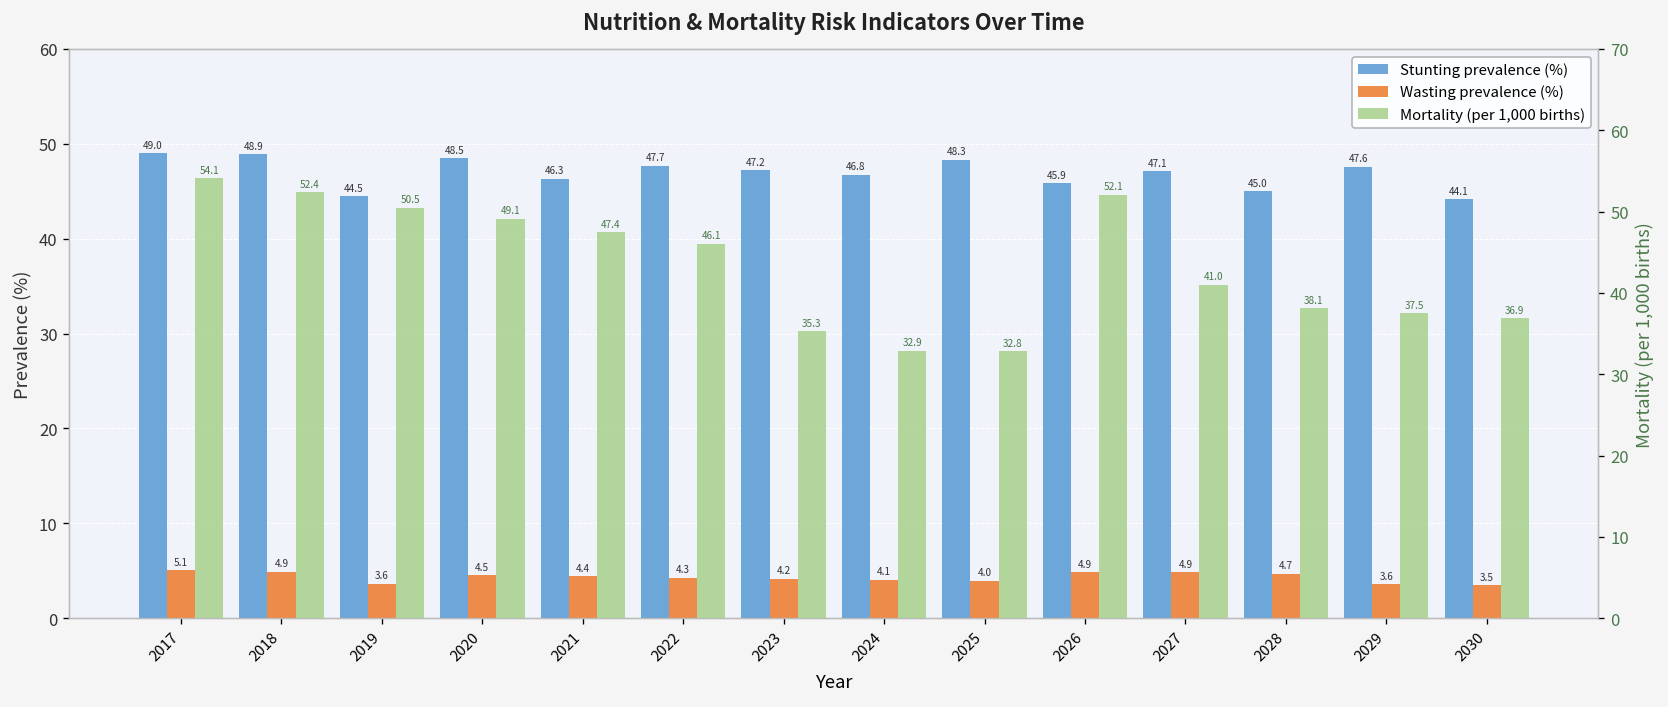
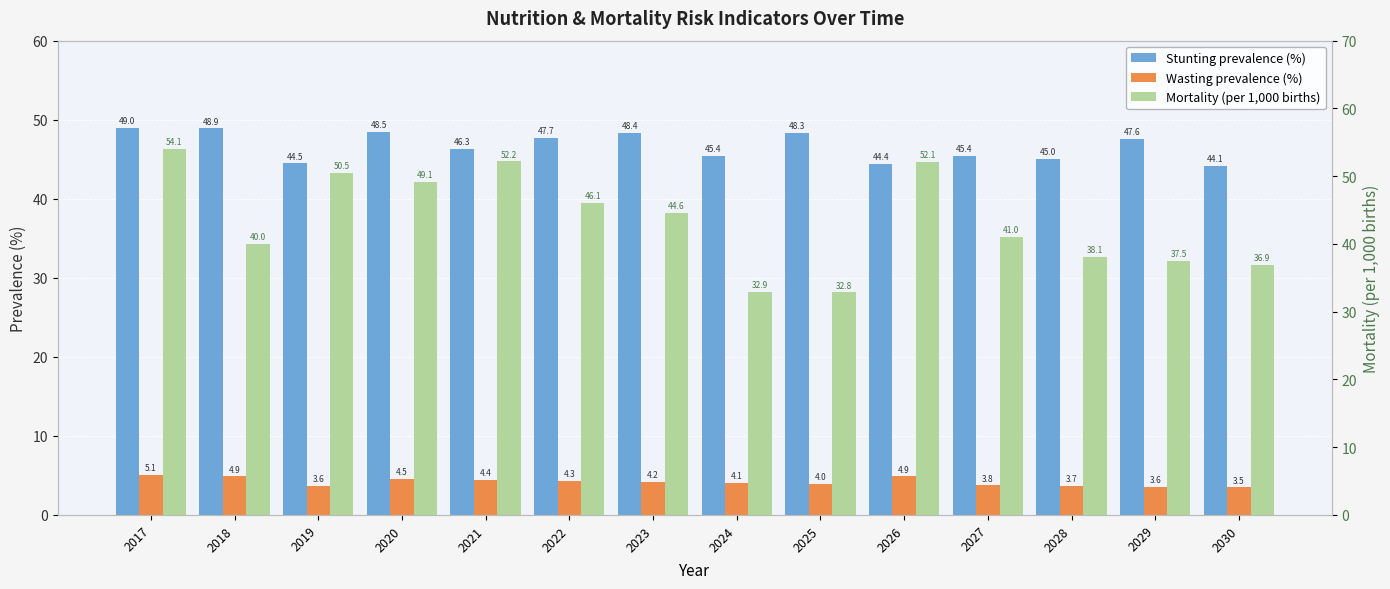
  {
    "Stunting prevalence (%)": {
      "2017": 49.0,
      "2018": 48.9,
      "2019": 44.5,
      "2020": 48.5,
      "2021": 46.3,
      "2022": 47.7,
-     "2023": 47.2,
-     "2024": 46.8,
+     "2023": 48.4,
+     "2024": 45.4,
      "2025": 48.3,
-     "2026": 45.9,
-     "2027": 47.1,
+     "2026": 44.4,
+     "2027": 45.4,
      "2028": 45.0,
      "2029": 47.6,
      "2030": 44.1
    },
    "Wasting prevalence (%)": {
      "2017": 5.1,
      "2018": 4.9,
      "2019": 3.6,
      "2020": 4.5,
      "2021": 4.4,
      "2022": 4.3,
      "2023": 4.2,
      "2024": 4.1,
      "2025": 4.0,
      "2026": 4.9,
-     "2027": 4.9,
-     "2028": 4.7,
+     "2027": 3.8,
+     "2028": 3.7,
      "2029": 3.6,
      "2030": 3.5
    },
    "Mortality (per 1,000 births)": {
      "2017": 54.1,
-     "2018": 52.4,
+     "2018": 40.0,
      "2019": 50.5,
      "2020": 49.1,
-     "2021": 47.4,
+     "2021": 52.2,
      "2022": 46.1,
-     "2023": 35.3,
+     "2023": 44.6,
      "2024": 32.9,
      "2025": 32.8,
      "2026": 52.1,
      "2027": 41.0,
      "2028": 38.1,
      "2029": 37.5,
      "2030": 36.9
    }
  }
